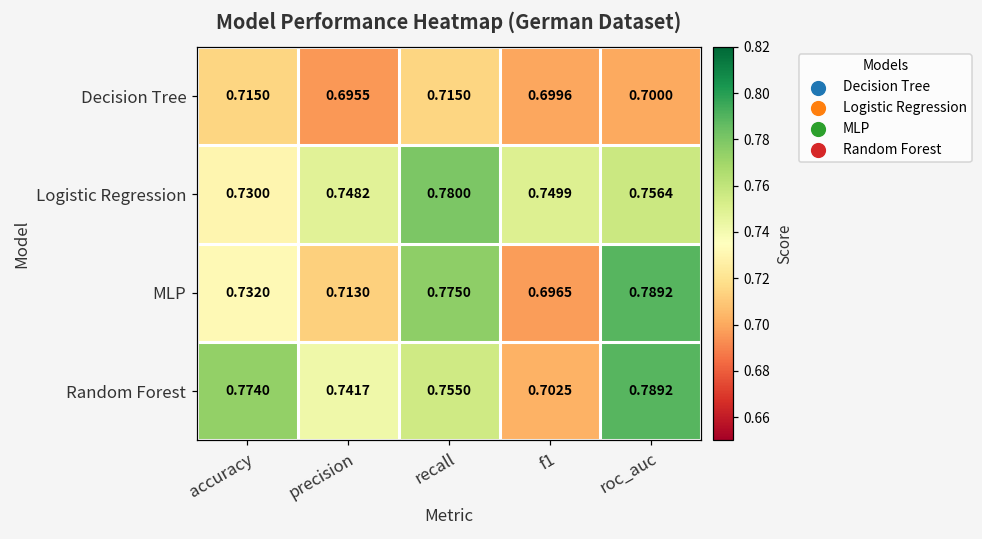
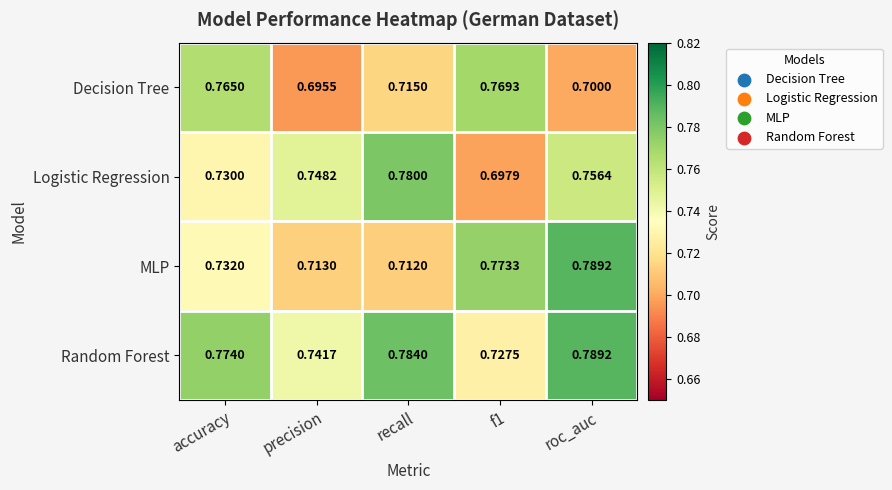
  {
    "Decision Tree": {
-     "accuracy": 0.7150,
+     "accuracy": 0.7650,
      "precision": 0.6955,
      "recall": 0.7150,
-     "f1": 0.6996,
+     "f1": 0.7693,
      "roc_auc": 0.7000
    },
    "Logistic Regression": {
      "accuracy": 0.7300,
      "precision": 0.7482,
      "recall": 0.7800,
-     "f1": 0.7499,
+     "f1": 0.6979,
      "roc_auc": 0.7564
    },
    "MLP": {
      "accuracy": 0.7320,
      "precision": 0.7130,
-     "recall": 0.7750,
-     "f1": 0.6965,
+     "recall": 0.7120,
+     "f1": 0.7733,
      "roc_auc": 0.7892
    },
    "Random Forest": {
      "accuracy": 0.7740,
      "precision": 0.7417,
-     "recall": 0.7550,
-     "f1": 0.7025,
+     "recall": 0.7840,
+     "f1": 0.7275,
      "roc_auc": 0.7892
    }
  }
